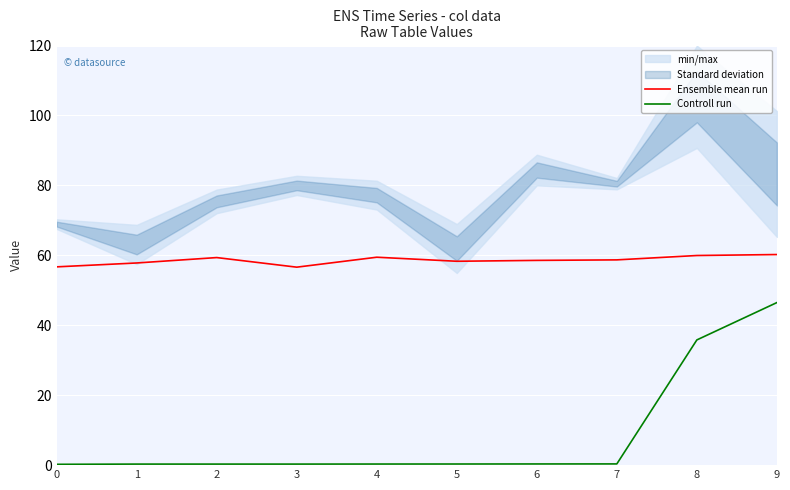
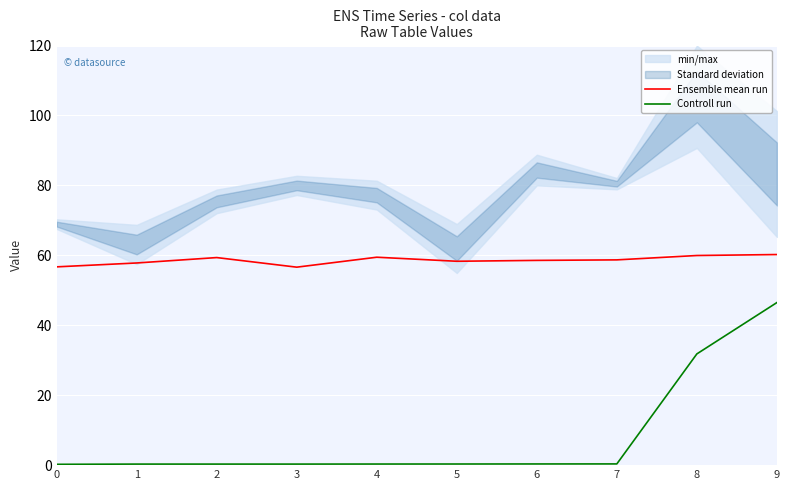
  {
    "Ensemble mean run": {
      "0": 57,
      "1": 58,
      "2": 59,
      "3": 57,
      "4": 59,
      "5": 58,
      "6": 59,
      "7": 59,
      "8": 60,
      "9": 60
    },
    "Controll run": {
      "0": 0,
      "1": 0,
      "2": 0,
      "3": 0,
      "4": 0,
      "5": 0,
      "6": 0,
      "7": 0,
-     "8": 36,
+     "8": 32,
      "9": 46
    }
  }
